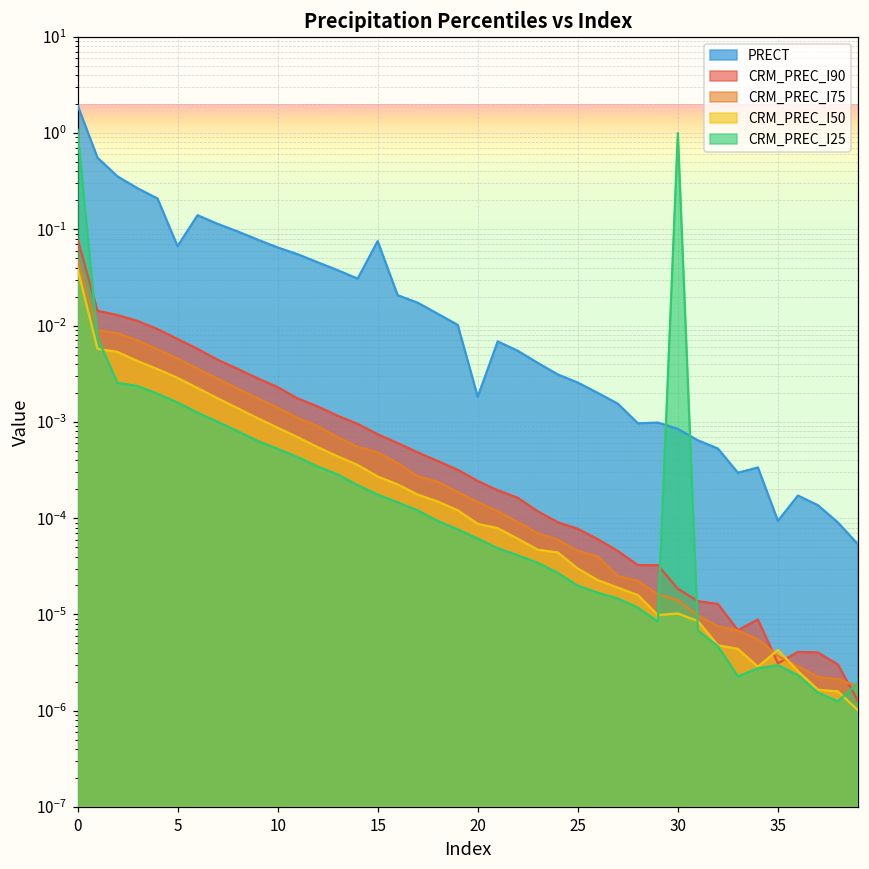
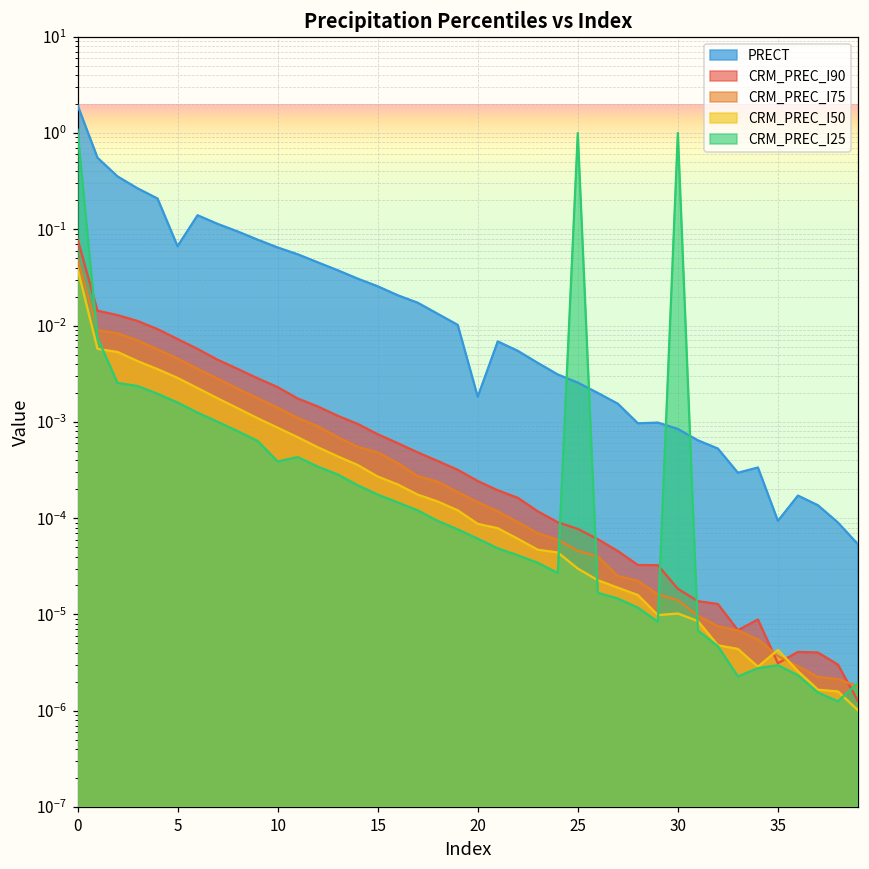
  {
    "PRECT": {
      "0": 2.0,
      "5": 0.07,
      "10": 0.06,
-     "15": 0.08,
+     "15": 0.026,
      "20": 0.0018,
      "25": 0.0026,
      "30": 0.0008,
      "35": 0.00009
    },
    "CRM_PREC_I50": {
      "0": 0.04,
      "5": 0.0029,
      "10": 0.0009,
      "15": 0.00027,
      "20": 0.00009,
      "25": 0.000030,
      "30": 0.000010,
      "35": 0.000004
    },
    "CRM_PREC_I25": {
      "0": 1.1,
      "5": 0.0016,
-     "10": 0.0005,
+     "10": 0.0004,
      "15": 0.00018,
      "20": 0.00006,
-     "25": 0,
+     "25": 1,
      "30": 1.0
    }
  }
